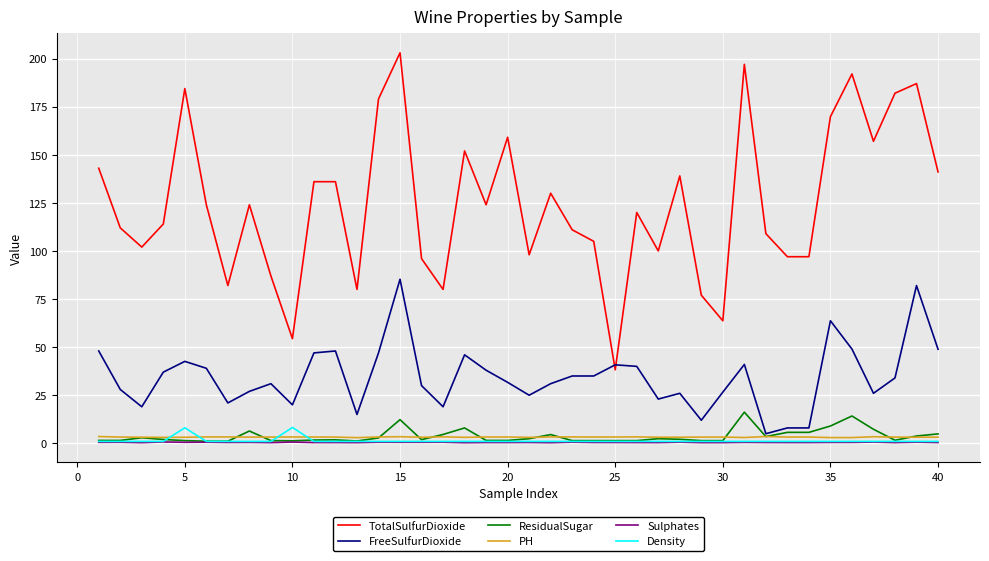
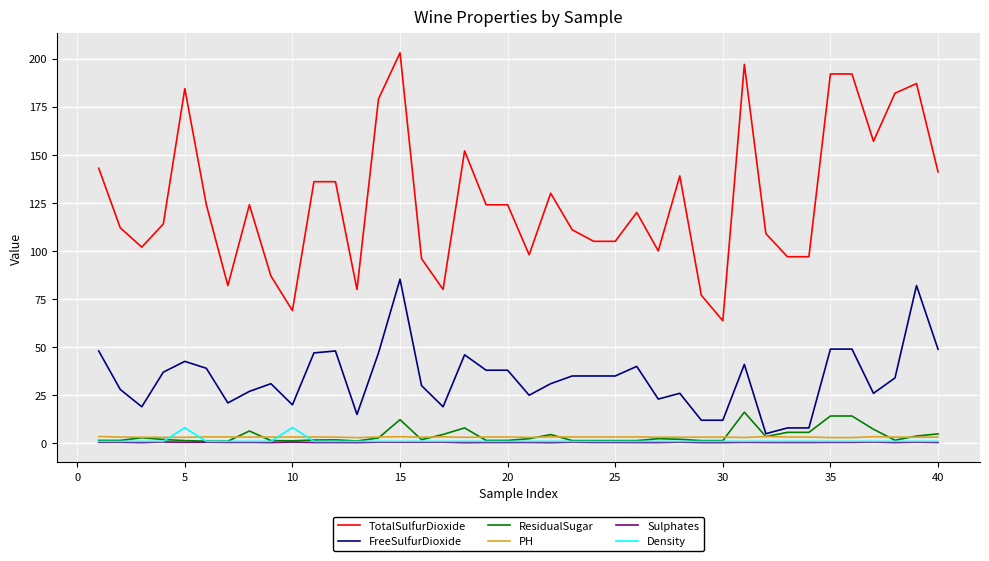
  {
    "TotalSulfurDioxide": {
      "5": 184,
-     "10": 54,
+     "10": 69,
      "15": 203,
-     "20": 159,
-     "25": 38,
+     "20": 124,
+     "25": 105,
      "30": 64,
-     "35": 170,
+     "35": 192,
      "40": 141
    },
    "FreeSulfurDioxide": {
      "5": 43,
      "10": 20,
      "15": 85,
-     "20": 32,
-     "25": 41,
-     "30": 27,
-     "35": 64,
+     "20": 38,
+     "25": 35,
+     "30": 12,
+     "35": 49,
      "40": 49
    },
    "ResidualSugar": {
      "15": 12,
-     "35": 9,
+     "35": 14,
      "40": 5
    },
    "PH": {
      "5": 3,
      "10": 3,
      "15": 3,
      "20": 3,
      "25": 3,
      "30": 3,
      "35": 3,
      "40": 3
    },
    "Density": {
      "5": 8,
      "10": 8
    }
  }
